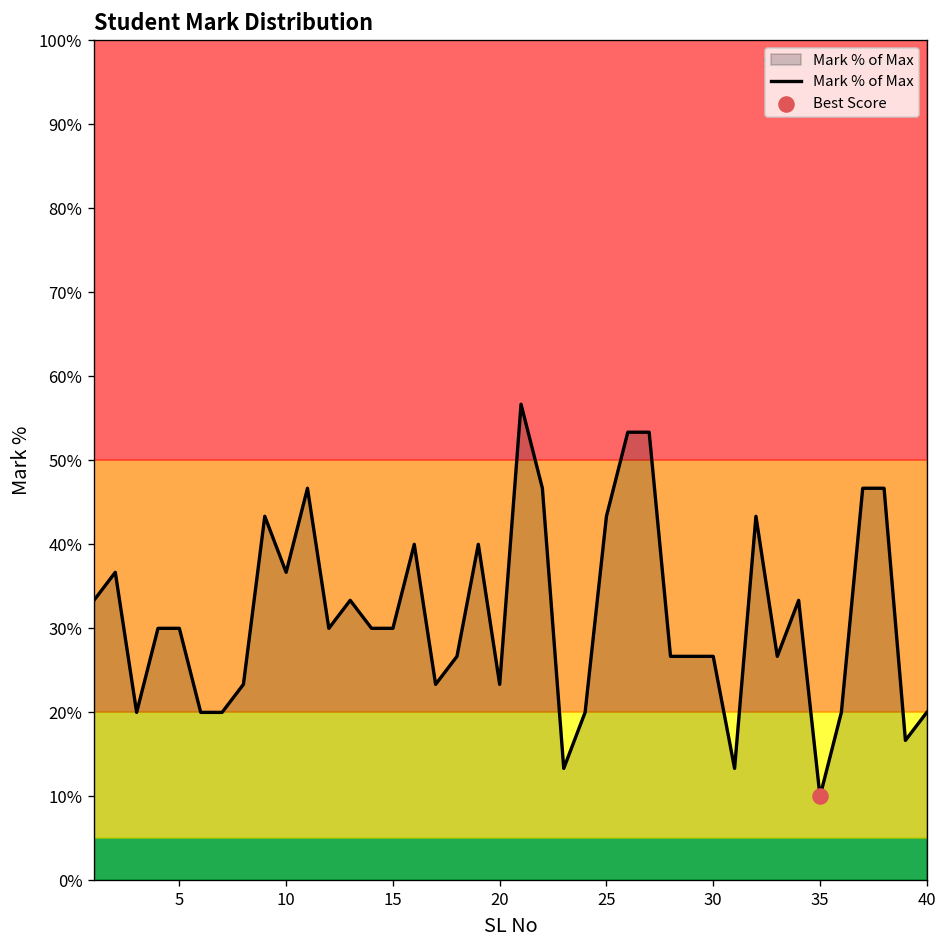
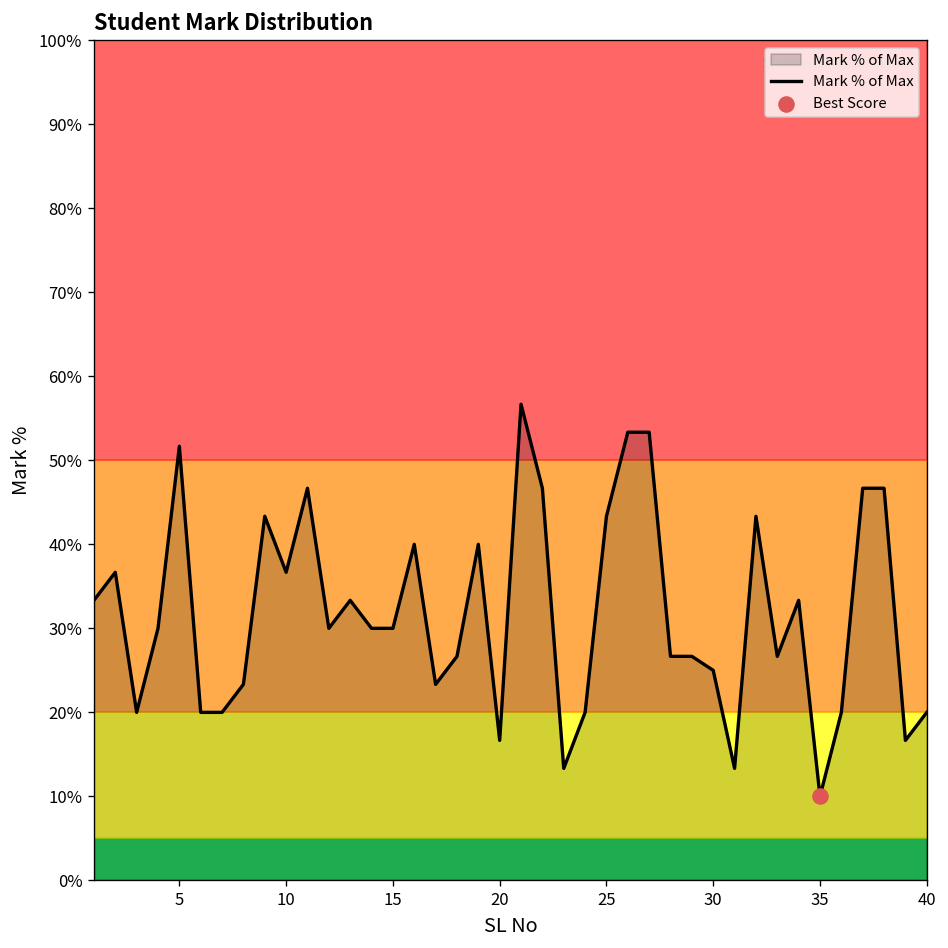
  {
    "Mark % of Max": {
-     "5": "30%",
+     "5": "52%",
      "10": "37%",
      "15": "30%",
-     "20": "23%",
+     "20": "17%",
      "25": "43%",
-     "30": "27%",
+     "30": "25%",
      "40": "20%"
    }
  }
